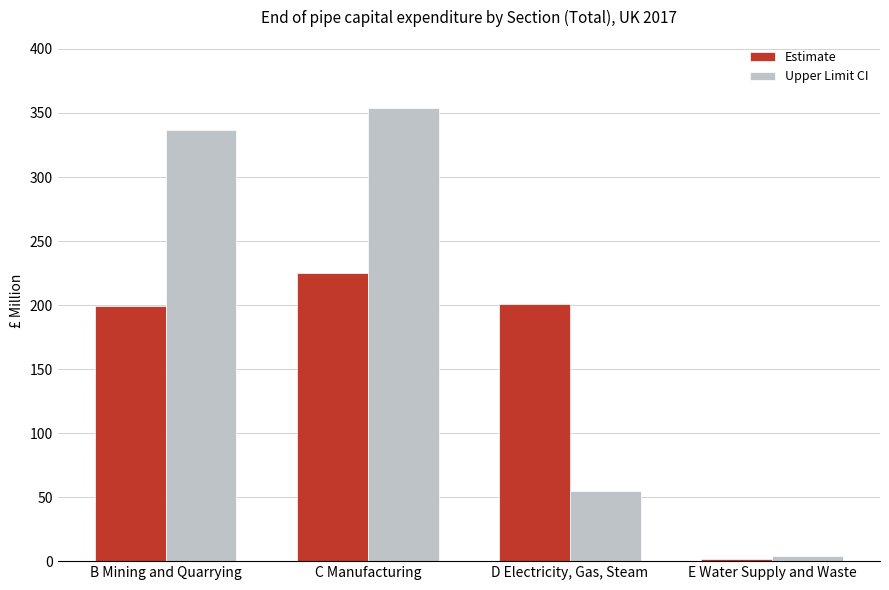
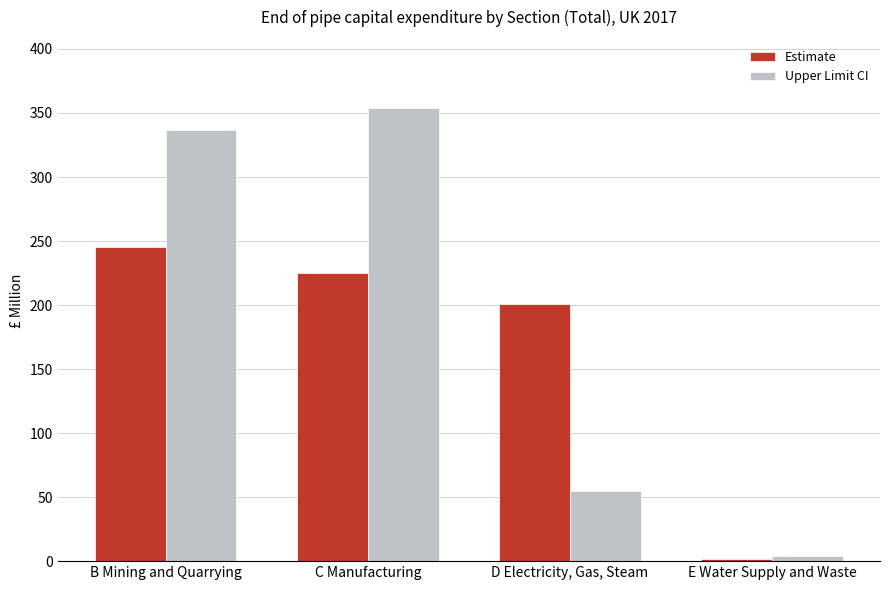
  {
    "Estimate": {
-     "B Mining and Quarrying": 199,
+     "B Mining and Quarrying": 245,
      "C Manufacturing": 225,
      "D Electricity, Gas, Steam": 201,
      "E Water Supply and Waste": 2
    },
    "Upper Limit CI": {
      "B Mining and Quarrying": 337,
      "C Manufacturing": 354,
      "D Electricity, Gas, Steam": 55,
      "E Water Supply and Waste": 4
    }
  }
